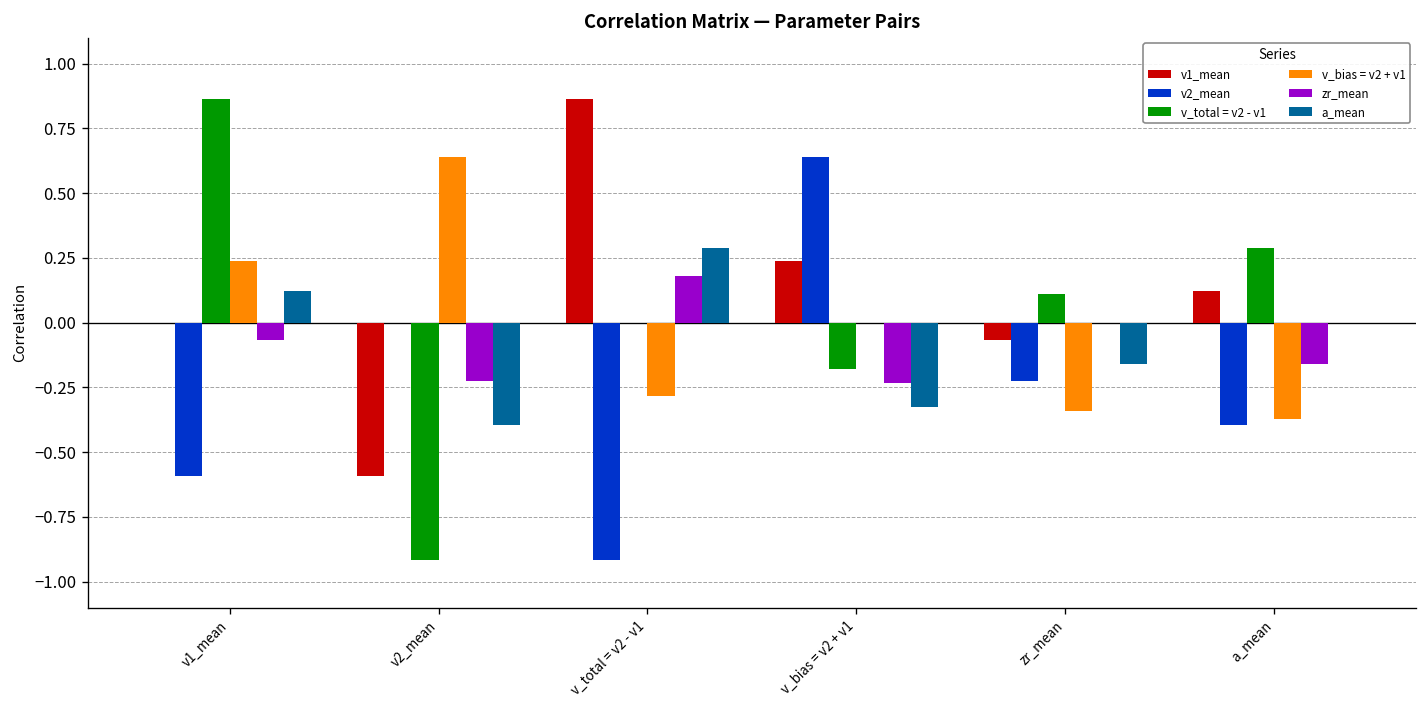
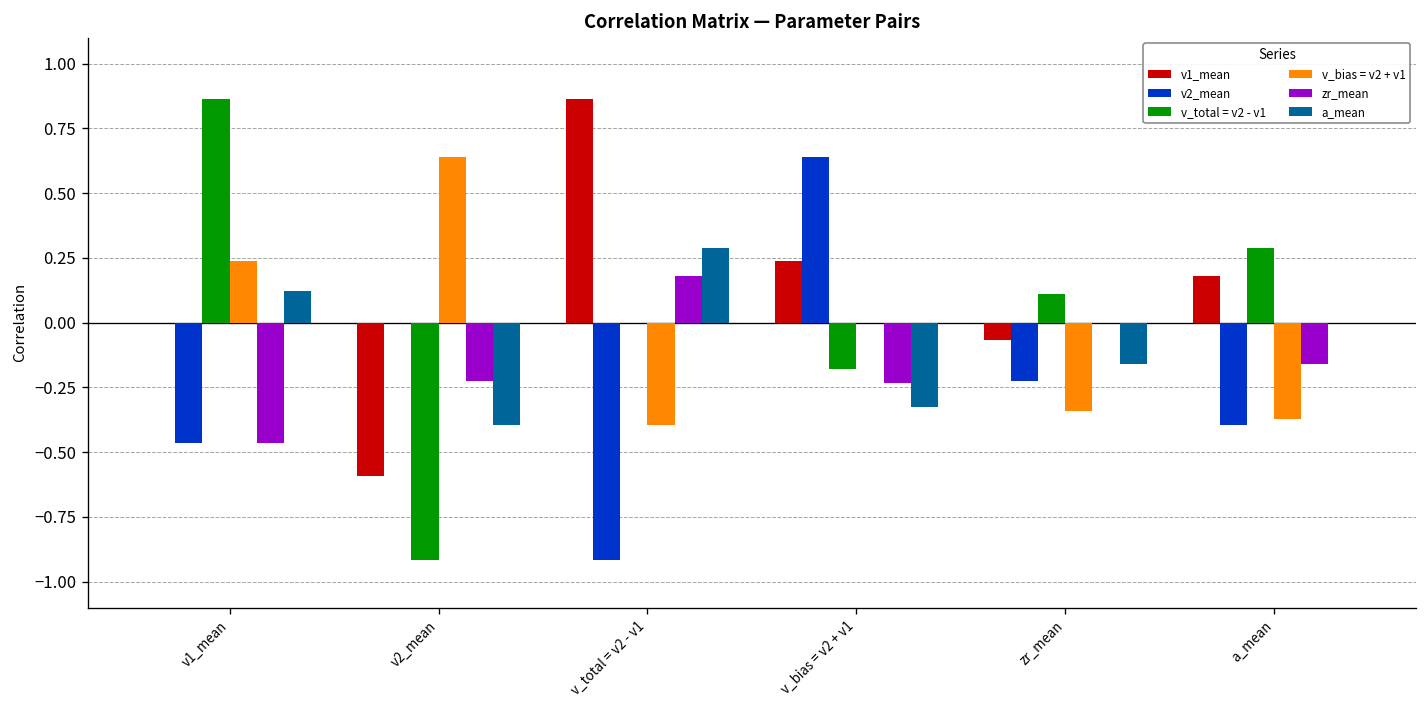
  {
    "v1_mean": {
      "v1_mean": 0.00,
      "v2_mean": -0.59,
      "v_total = v2 - v1": 0.86,
      "v_bias = v2 + v1": 0.24,
      "zr_mean": -0.07,
-     "a_mean": 0.12
+     "a_mean": 0.18
    },
    "v2_mean": {
-     "v1_mean": -0.59,
+     "v1_mean": -0.46,
      "v2_mean": 0.00,
      "v_total = v2 - v1": -0.92,
      "v_bias = v2 + v1": 0.64,
      "zr_mean": -0.23,
      "a_mean": -0.40
    },
    "v_total = v2 - v1": {
      "v1_mean": 0.86,
      "v2_mean": -0.92,
      "v_total = v2 - v1": 0.00,
      "v_bias = v2 + v1": -0.18,
      "zr_mean": 0.11,
      "a_mean": 0.29
    },
    "v_bias = v2 + v1": {
      "v1_mean": 0.24,
      "v2_mean": 0.64,
-     "v_total = v2 - v1": -0.28,
+     "v_total = v2 - v1": -0.40,
      "v_bias = v2 + v1": 0.00,
      "zr_mean": -0.34,
      "a_mean": -0.37
    },
    "zr_mean": {
-     "v1_mean": -0.07,
+     "v1_mean": -0.46,
      "v2_mean": -0.23,
      "v_total = v2 - v1": 0.18,
      "v_bias = v2 + v1": -0.23,
      "zr_mean": 0.00,
      "a_mean": -0.16
    },
    "a_mean": {
      "v1_mean": 0.12,
      "v2_mean": -0.40,
      "v_total = v2 - v1": 0.29,
      "v_bias = v2 + v1": -0.32,
      "zr_mean": -0.16,
      "a_mean": 0.00
    }
  }
